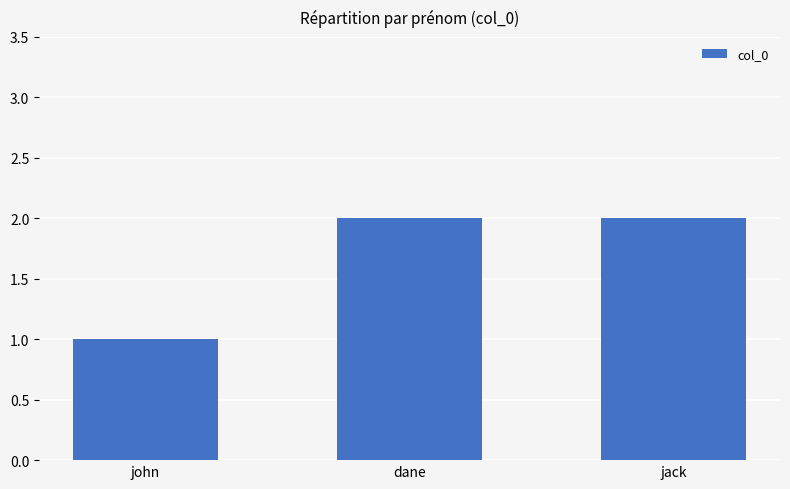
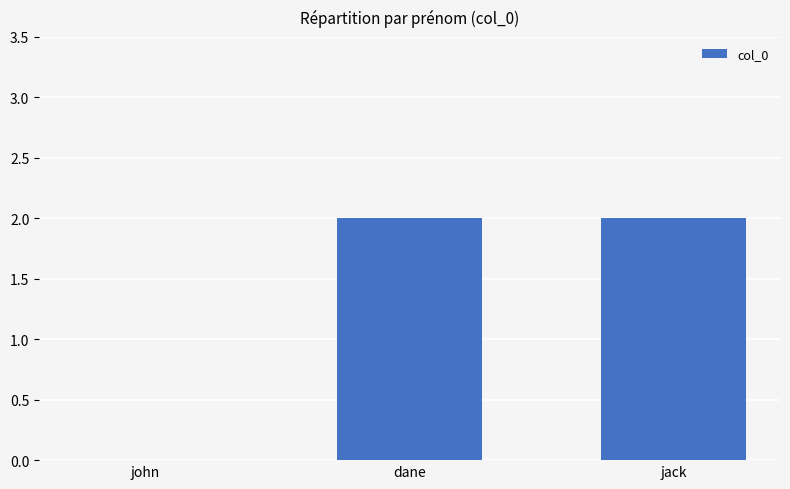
  {
-   "john": 1,
+   "john": 0,
    "dane": 2,
    "jack": 2
  }
